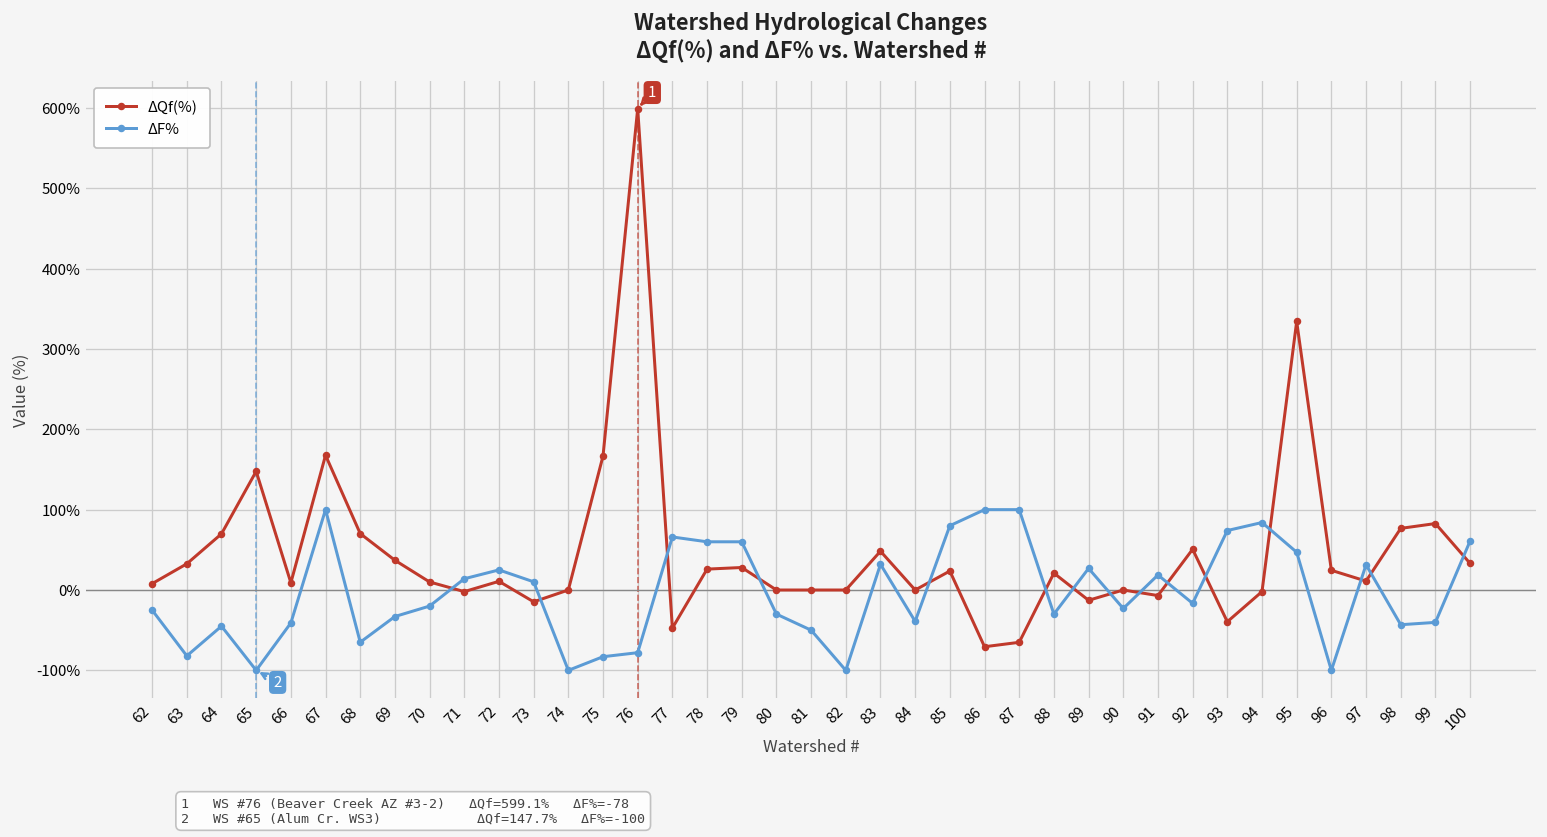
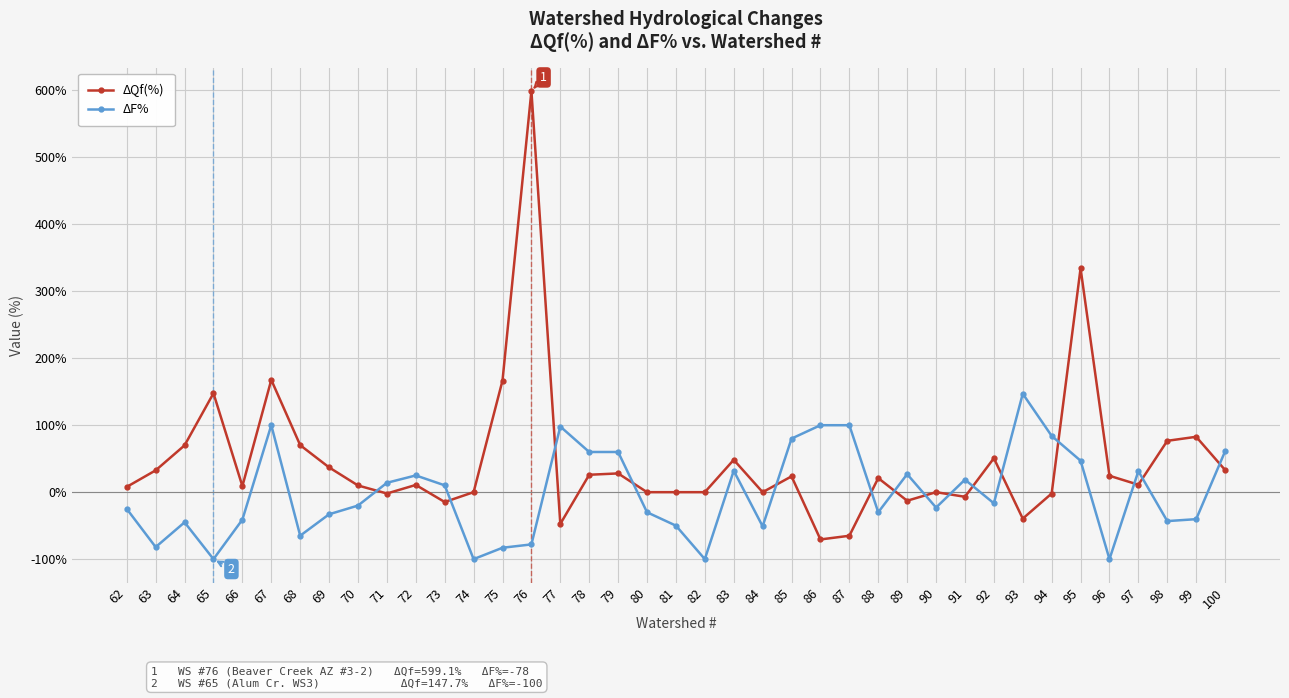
  {
    "ΔQf(%)": {
      "62": "10%",
      "63": "30%",
      "64": "70%",
      "65": "150%",
      "66": "10%",
      "67": "170%",
      "68": "70%",
      "69": "40%",
      "70": "10%",
      "71": "0%",
      "72": "10%",
      "73": "-10%",
      "74": "0%",
      "75": "170%",
      "77": "-50%",
      "78": "30%",
      "79": "30%",
      "80": "0%",
      "81": "0%",
      "82": "0%",
      "83": "50%",
      "84": "0%",
      "85": "20%",
      "86": "-70%",
      "87": "-70%",
      "88": "20%",
      "89": "-10%",
      "90": "0%",
      "91": "-10%",
      "92": "50%",
      "93": "-40%",
      "94": "0%",
      "95": "330%",
      "96": "20%",
      "97": "10%",
      "98": "80%",
      "99": "80%",
      "100": "30%"
    },
    "ΔF%": {
      "62": "-30%",
      "63": "-80%",
      "64": "-50%",
      "66": "-40%",
      "67": "100%",
      "68": "-70%",
      "69": "-30%",
      "70": "-20%",
      "71": "10%",
      "72": "30%",
      "73": "10%",
      "74": "-100%",
      "75": "-80%",
      "76": "-80%",
-     "77": "70%",
+     "77": "100%",
      "78": "60%",
      "79": "60%",
      "80": "-30%",
      "81": "-50%",
      "82": "-100%",
      "83": "30%",
-     "84": "-40%",
+     "84": "-50%",
      "85": "80%",
      "86": "100%",
      "87": "100%",
      "88": "-30%",
      "89": "30%",
      "90": "-20%",
      "91": "20%",
      "92": "-20%",
-     "93": "70%",
+     "93": "150%",
      "94": "80%",
      "95": "50%",
      "96": "-100%",
      "97": "30%",
      "98": "-40%",
      "99": "-40%",
      "100": "60%"
    }
  }
